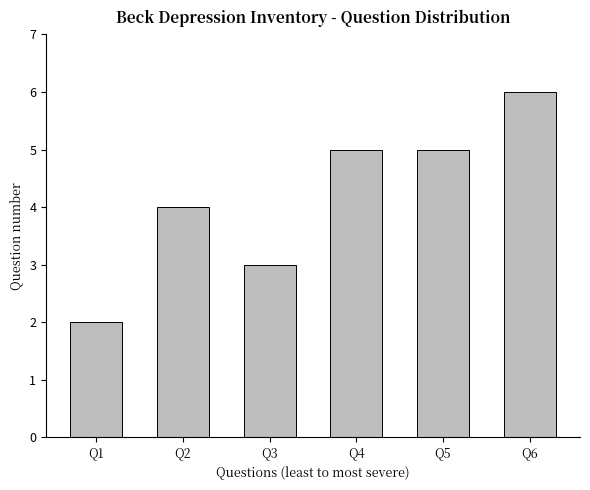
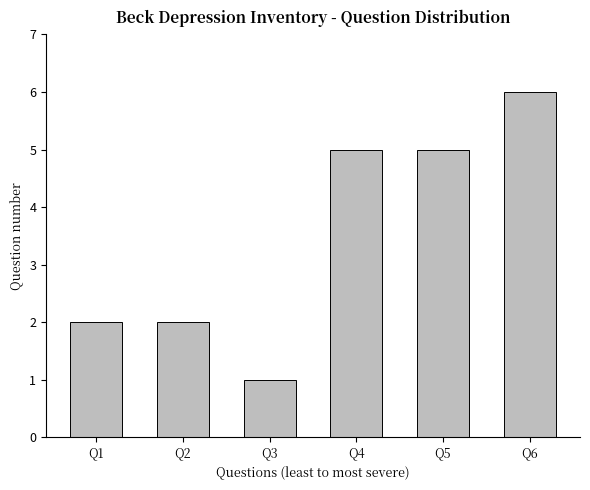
  {
    "Q1": 2,
-   "Q2": 4,
-   "Q3": 3,
+   "Q2": 2,
+   "Q3": 1,
    "Q4": 5,
    "Q5": 5,
    "Q6": 6
  }
